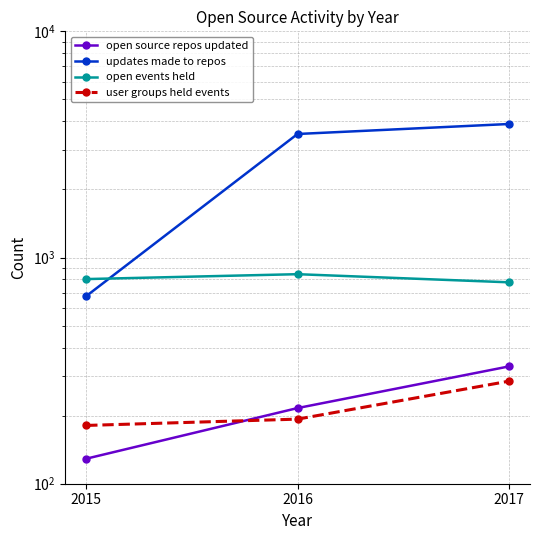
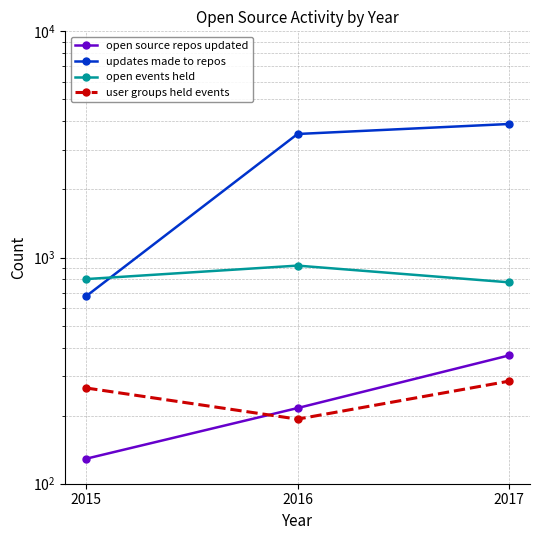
  {
    "open source repos updated": {
      "2015": 130,
      "2016": 220,
-     "2017": 330
+     "2017": 370
    },
    "updates made to repos": {
      "2015": 680,
      "2016": 3500,
      "2017": 3900
    },
    "open events held": {
      "2015": 800,
-     "2016": 840,
+     "2016": 920,
      "2017": 780
    },
    "user groups held events": {
-     "2015": 180,
+     "2015": 270,
      "2016": 190,
      "2017": 280
    }
  }
